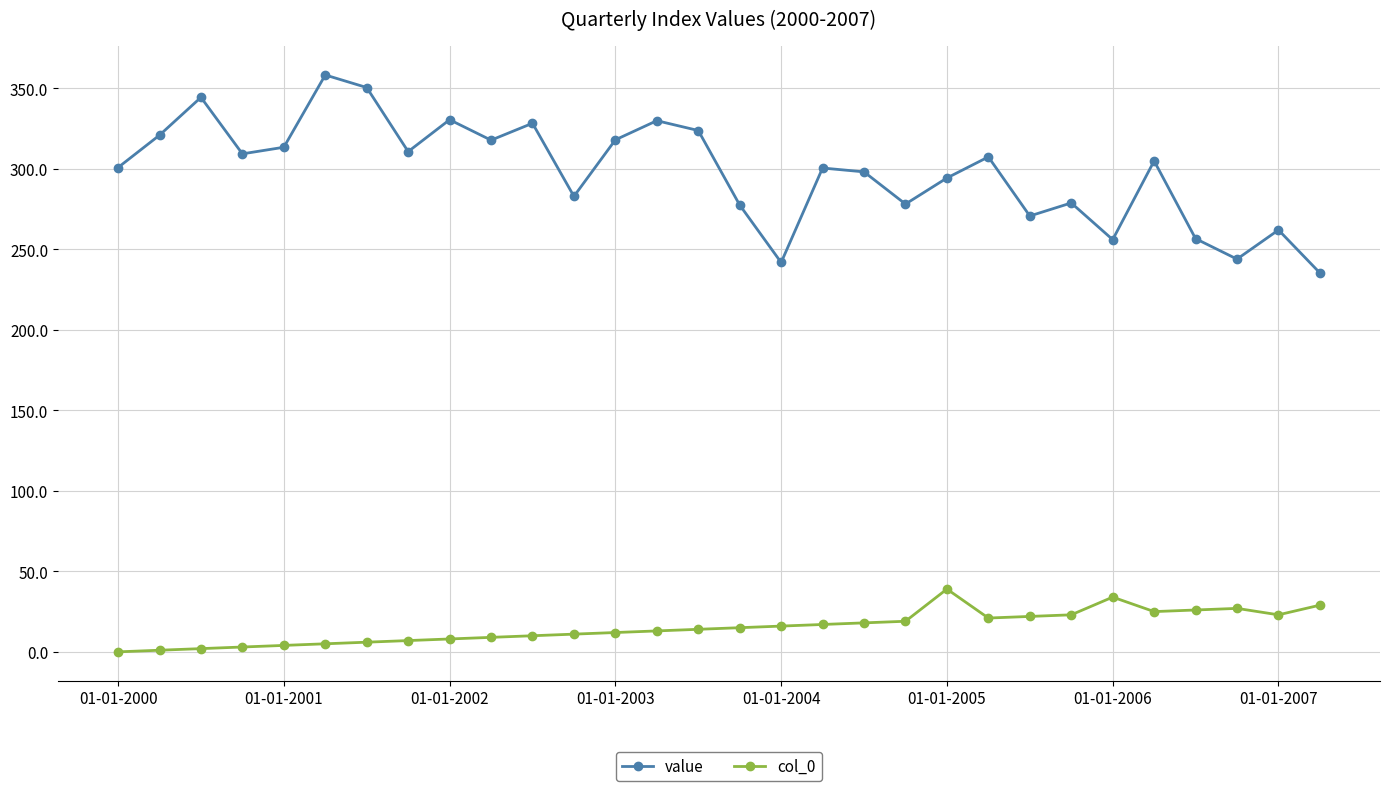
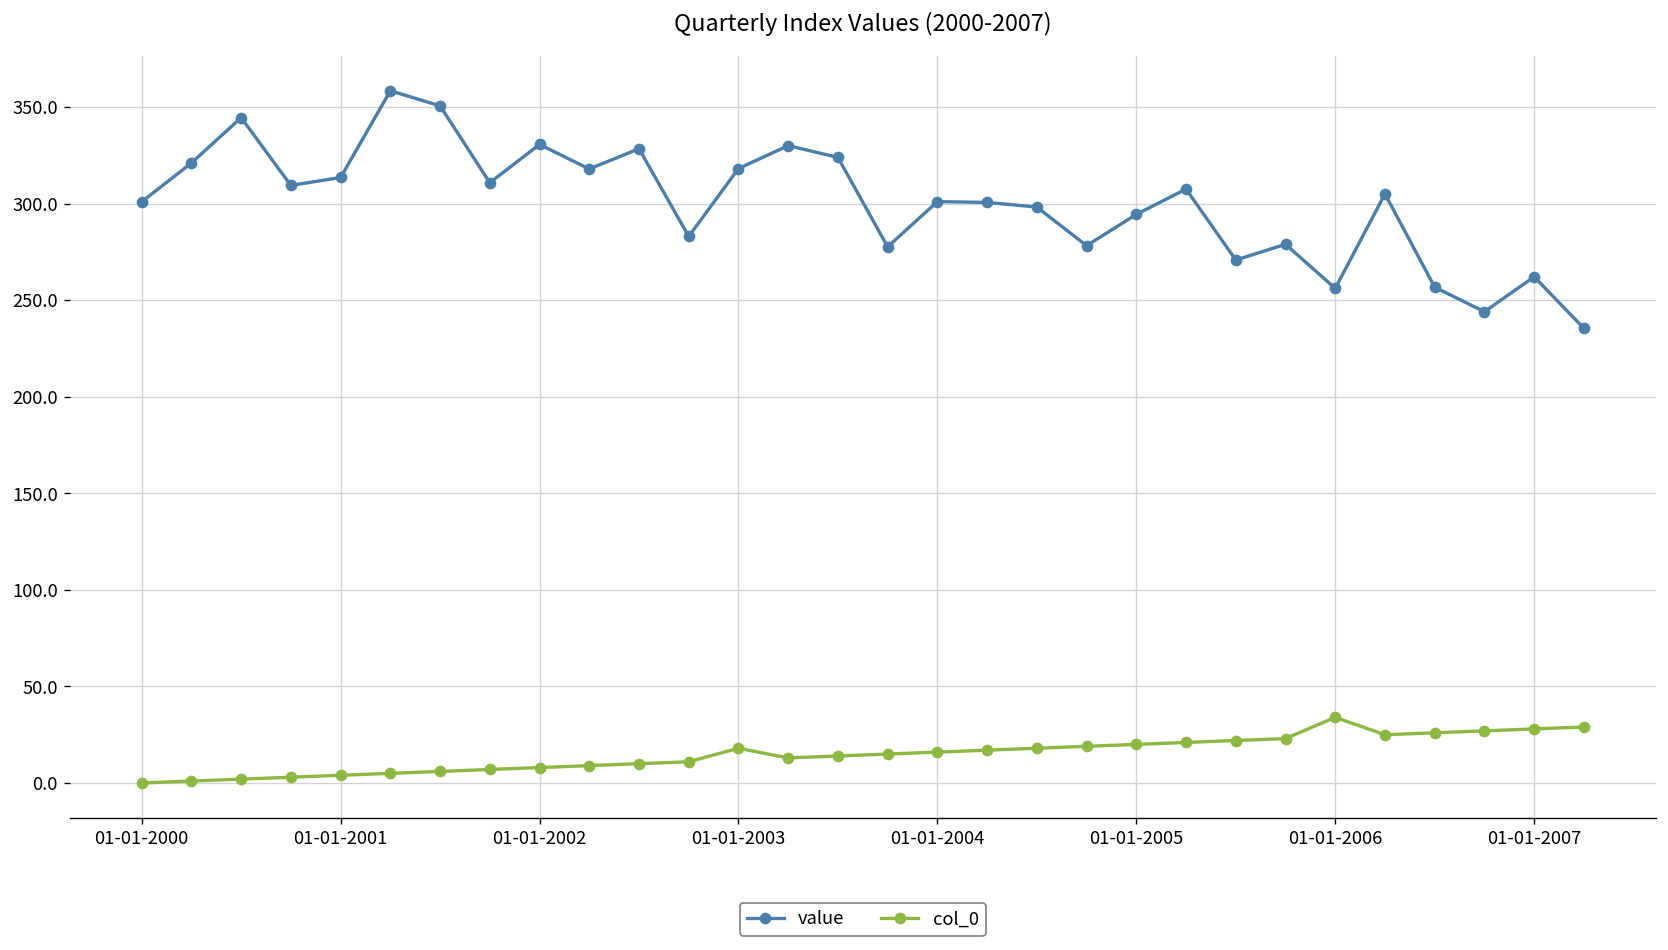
  {
    "value": {
      "01-01-2000": 301,
      "01-01-2001": 314,
      "01-01-2002": 331,
      "01-01-2003": 318,
-     "01-01-2004": 242,
+     "01-01-2004": 301,
      "01-01-2005": 294,
      "01-01-2006": 256,
      "01-01-2007": 262
    },
    "col_0": {
      "01-01-2000": 0,
      "01-01-2001": 4,
      "01-01-2002": 8,
-     "01-01-2003": 12,
+     "01-01-2003": 18,
      "01-01-2004": 16,
-     "01-01-2005": 39,
+     "01-01-2005": 20,
      "01-01-2006": 34,
-     "01-01-2007": 23
+     "01-01-2007": 28
    }
  }
